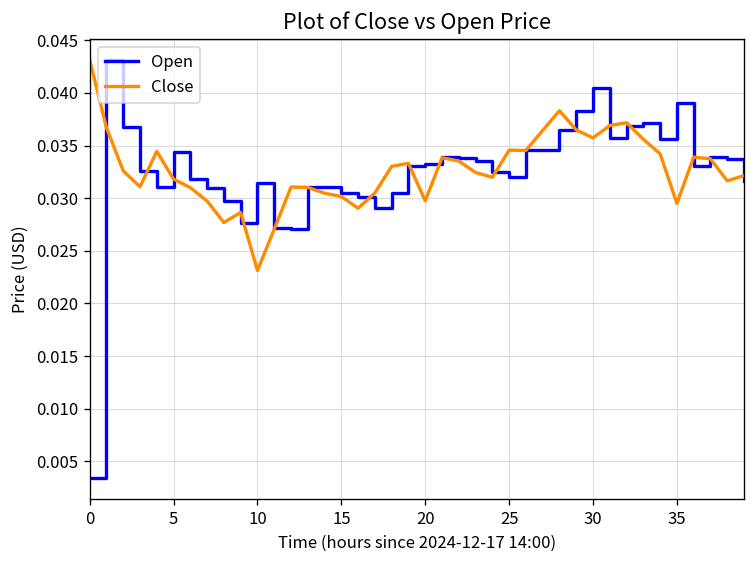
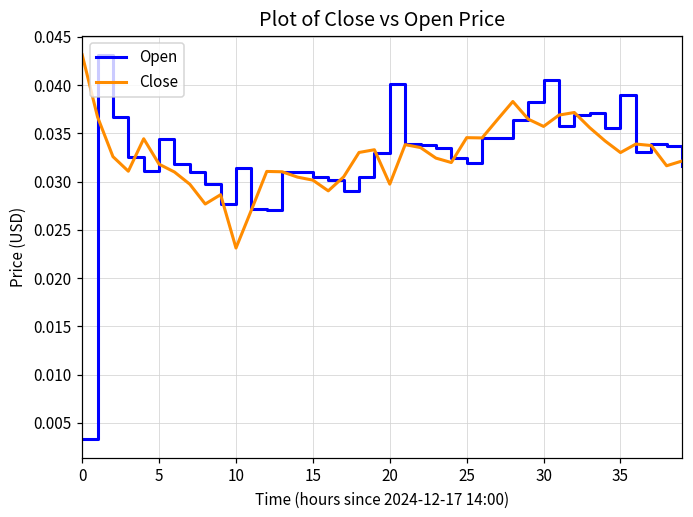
  {
    "Open": {
      "0": 0.003,
      "5": 0.034,
      "10": 0.031,
      "15": 0.030,
-     "20": 0.033,
+     "20": 0.040,
      "25": 0.032,
      "30": 0.040,
      "35": 0.039
    },
    "Close": {
      "0": 0.043,
      "5": 0.032,
      "10": 0.023,
      "15": 0.030,
      "20": 0.030,
      "25": 0.035,
      "30": 0.036,
-     "35": 0.029
+     "35": 0.033
    }
  }
